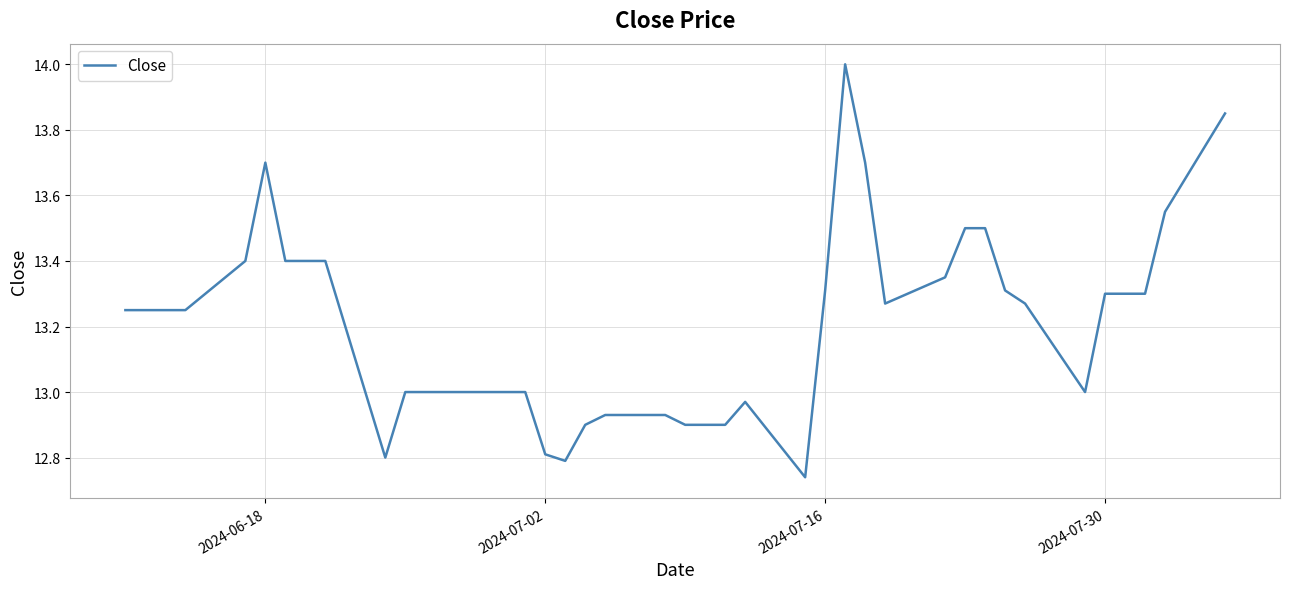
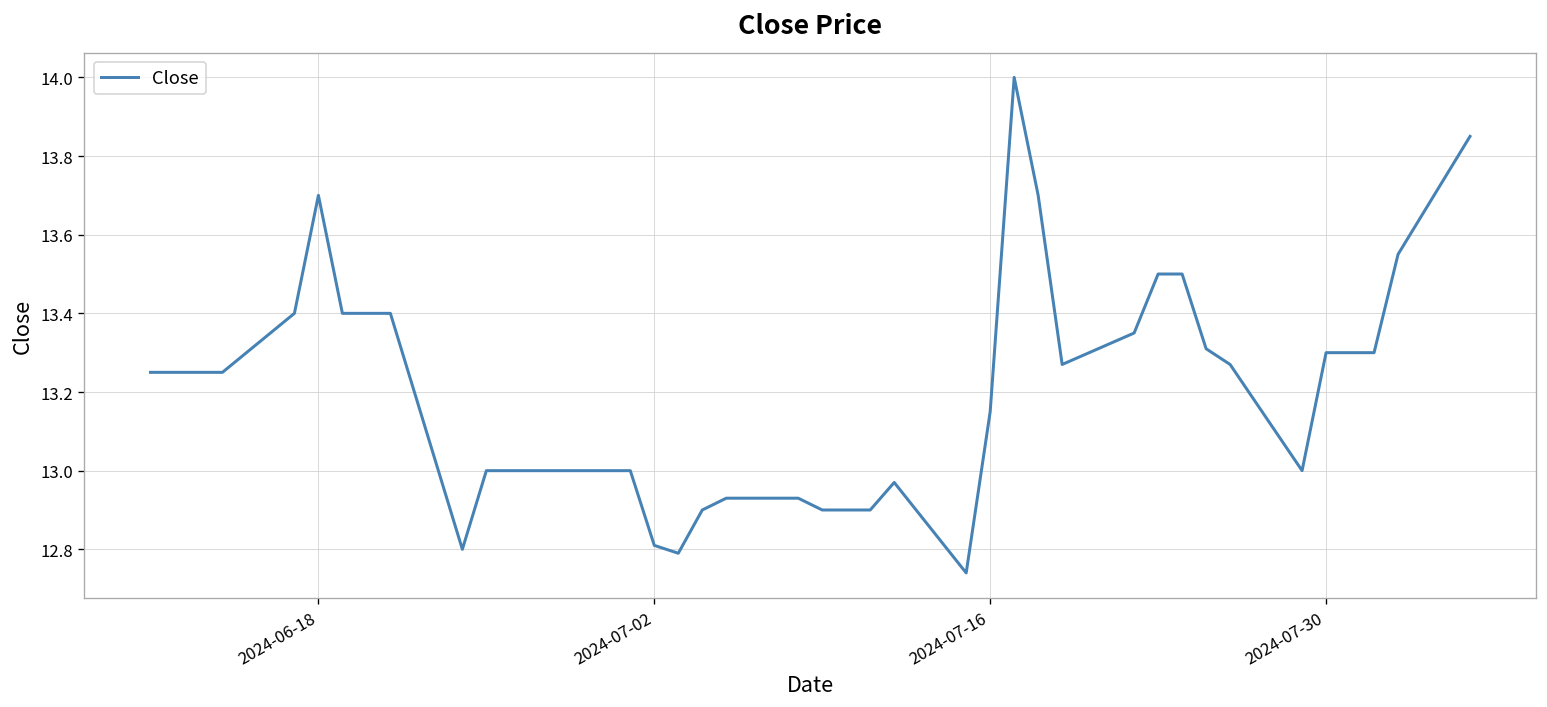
  {
    "2024-06-18": 13.70,
    "2024-07-02": 12.81,
-   "2024-07-16": 13.31,
+   "2024-07-16": 13.15,
    "2024-07-30": 13.30
  }
